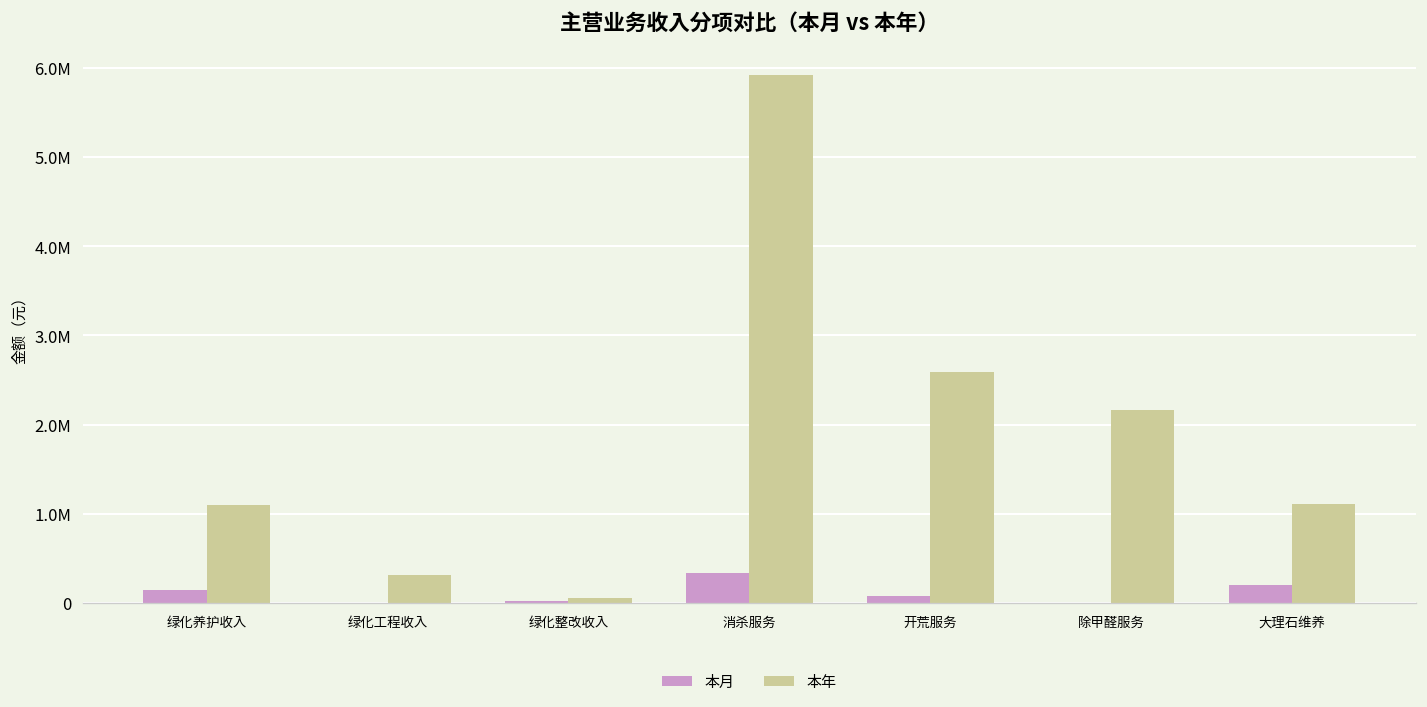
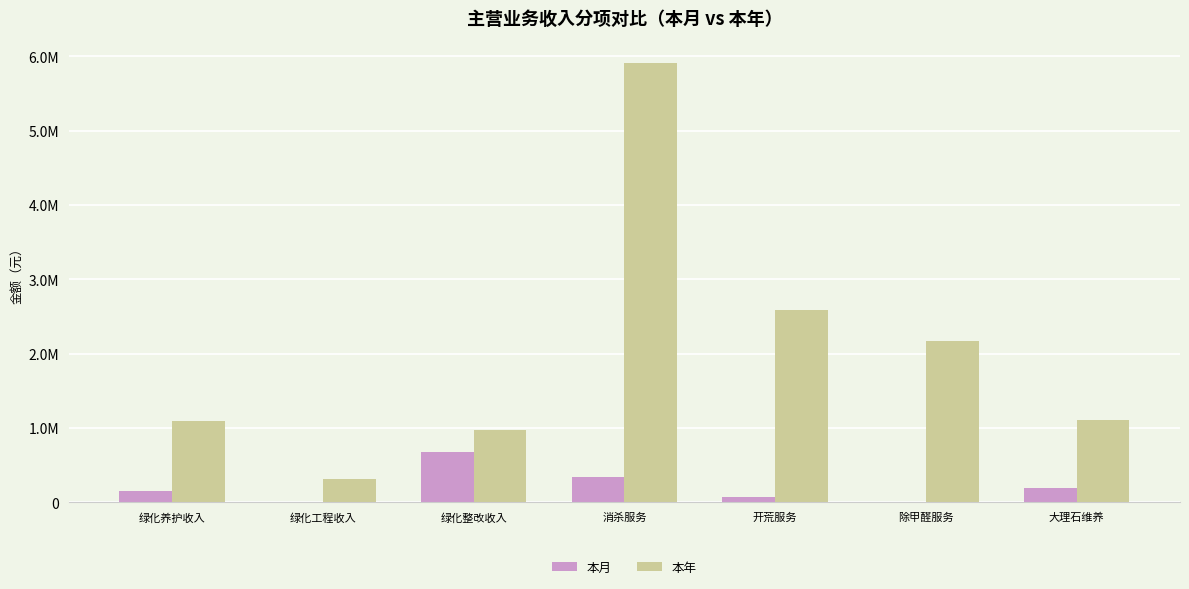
  {
    "本月": {
      "绿化养护收入": 100000,
      "绿化工程收入": 0,
-     "绿化整改收入": 0,
+     "绿化整改收入": 700000,
      "消杀服务": 300000,
      "开荒服务": 100000,
      "除甲醛服务": 0,
      "大理石维养": 200000
    },
    "本年": {
      "绿化养护收入": 1100000,
      "绿化工程收入": 300000,
-     "绿化整改收入": 100000,
+     "绿化整改收入": 1000000,
      "消杀服务": 5900000,
      "开荒服务": 2600000,
      "除甲醛服务": 2200000,
      "大理石维养": 1100000
    }
  }
